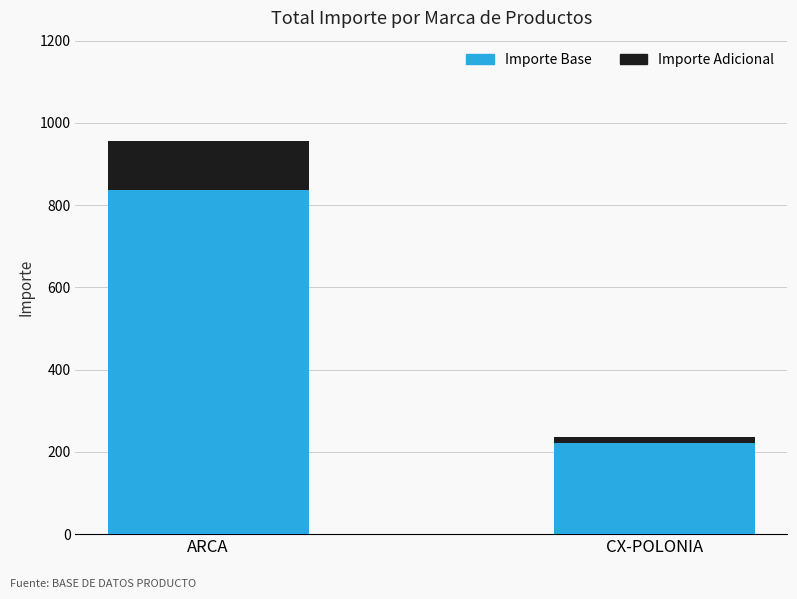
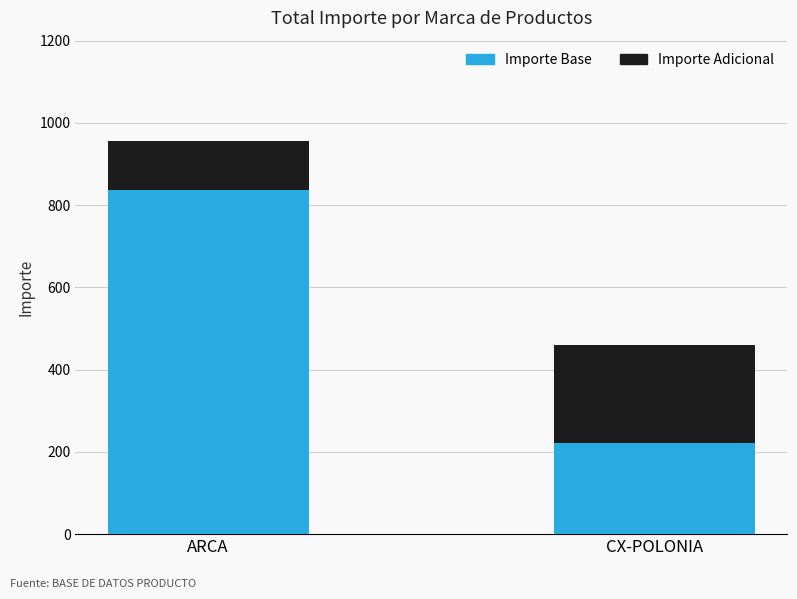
  {
    "Importe Base": {
      "ARCA": 840,
      "CX-POLONIA": 220
    },
    "Importe Adicional": {
      "ARCA": 120,
-     "CX-POLONIA": 10
+     "CX-POLONIA": 240
    }
  }
